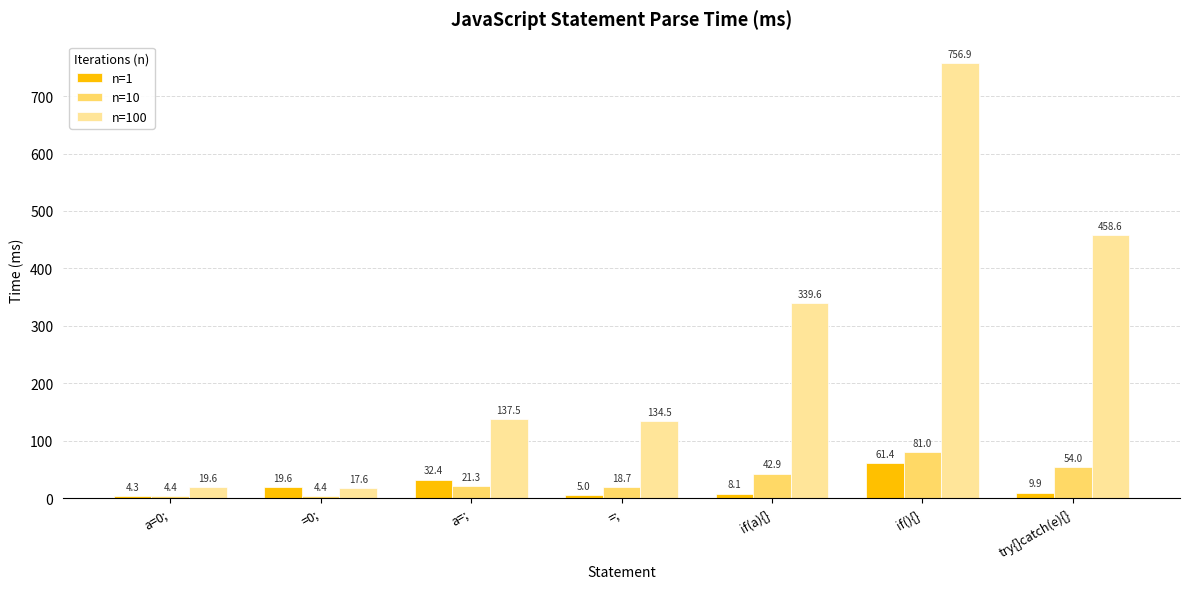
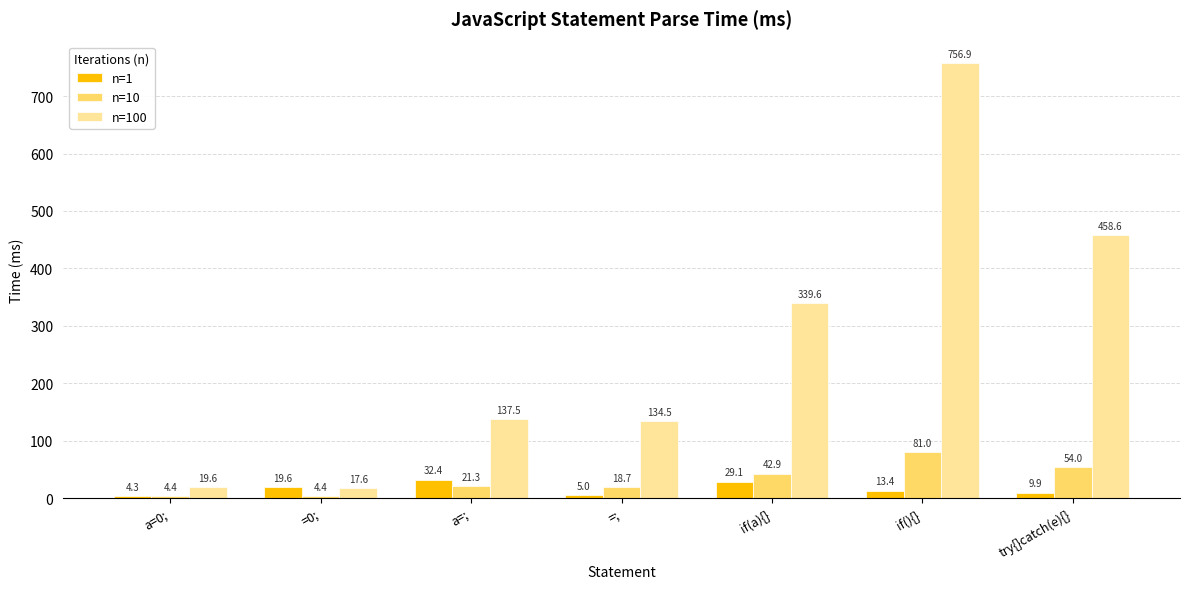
  {
    "n=1": {
      "a=0;": 4.3,
      "=0;": 19.6,
      "a=;": 32.4,
      "=;": 5.0,
-     "if(a){}": 8.1,
-     "if(){}": 61.4,
+     "if(a){}": 29.1,
+     "if(){}": 13.4,
      "try{}catch(e){}": 9.9
    }
  }
